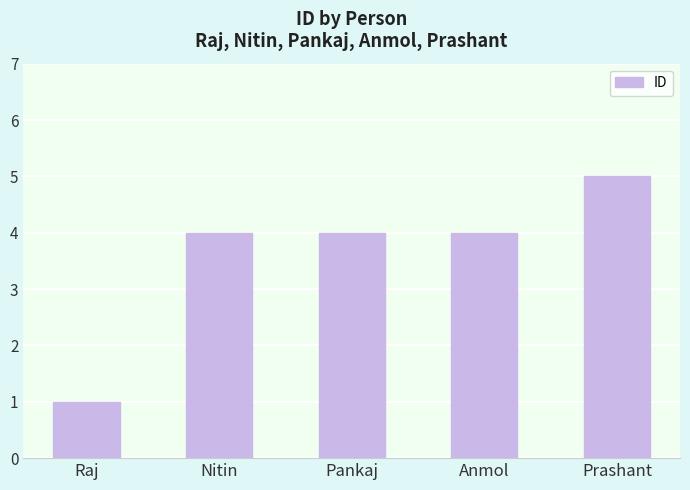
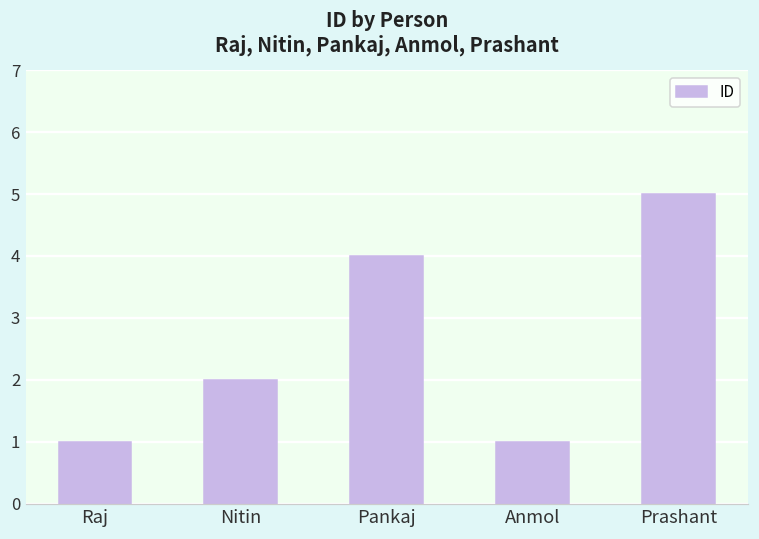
  {
    "Raj": 1,
-   "Nitin": 4,
+   "Nitin": 2,
    "Pankaj": 4,
-   "Anmol": 4,
+   "Anmol": 1,
    "Prashant": 5
  }
